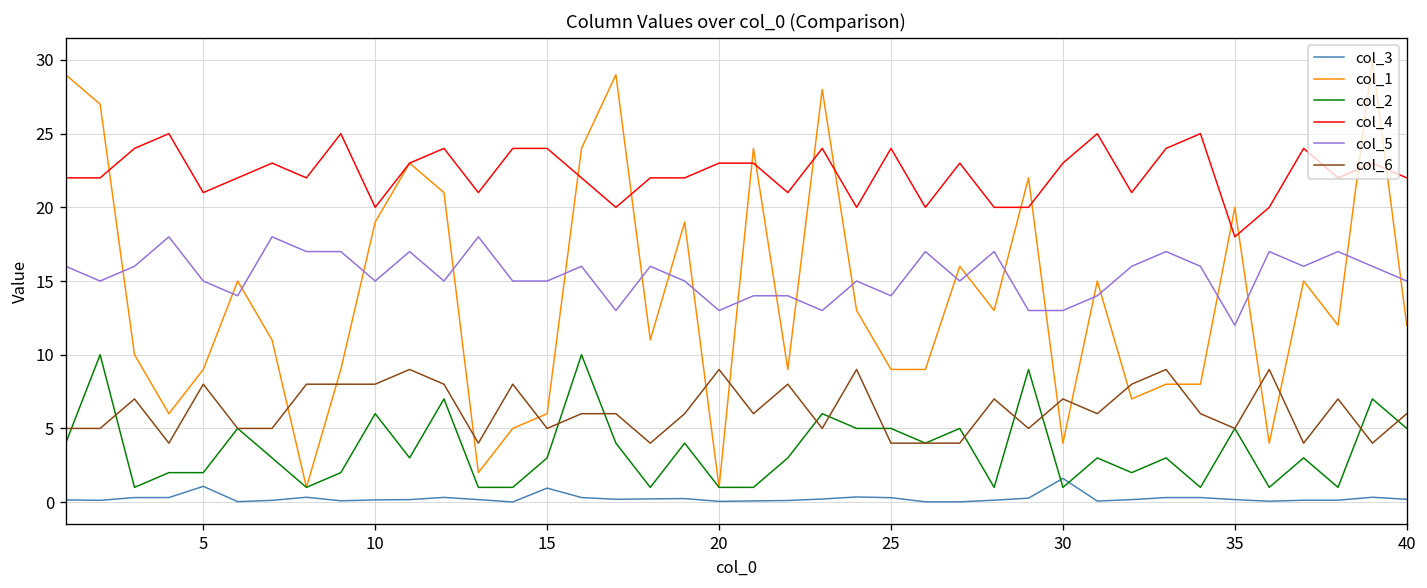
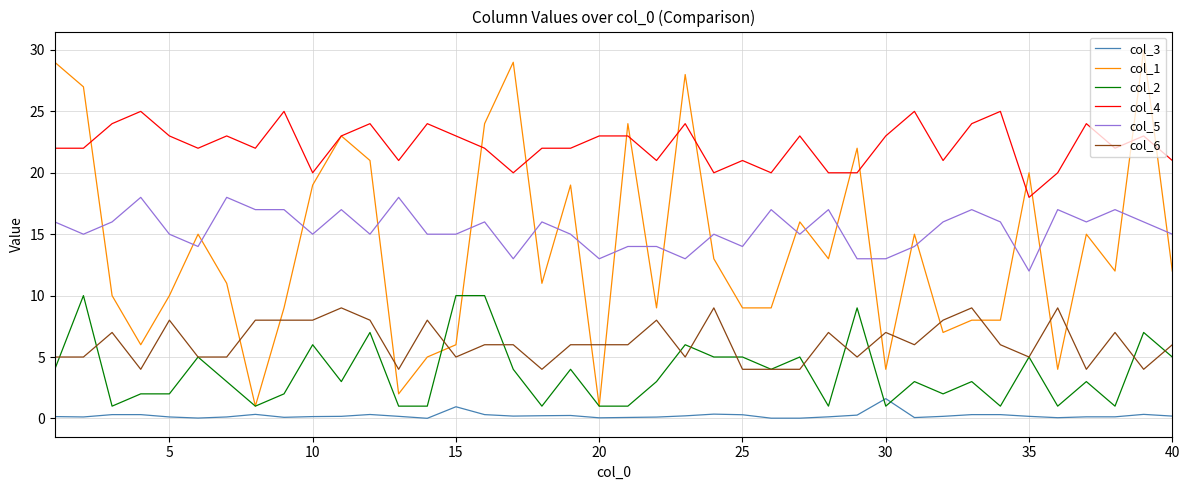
  {
    "col_3": {
-     "5": 1.1,
+     "5": 0.1,
      "10": 0.2,
      "15": 1.0,
      "20": 0.1,
      "25": 0.3,
      "30": 1.6,
      "35": 0.2,
      "40": 0.2
    },
    "col_1": {
-     "5": 9,
+     "5": 10,
      "10": 19,
      "15": 6,
      "25": 9,
      "30": 4,
      "35": 20,
      "40": 12
    },
    "col_2": {
      "5": 2,
      "10": 6,
-     "15": 3,
+     "15": 10,
      "25": 5,
      "30": 1,
      "40": 5
    },
    "col_4": {
-     "5": 21,
+     "5": 23,
      "10": 20,
-     "15": 24,
+     "15": 23,
      "20": 23,
-     "25": 24,
+     "25": 21,
      "30": 23,
      "35": 18,
-     "40": 22
+     "40": 21
    },
    "col_5": {
      "5": 15.0,
      "10": 15.0,
      "15": 15.0,
      "20": 13.0,
      "25": 14.0,
      "30": 13.0,
      "35": 12.0,
      "40": 15.0
    },
    "col_6": {
      "5": 8,
      "10": 8,
      "15": 5,
-     "20": 9,
+     "20": 6,
      "25": 4,
      "30": 7,
      "40": 6
    }
  }
